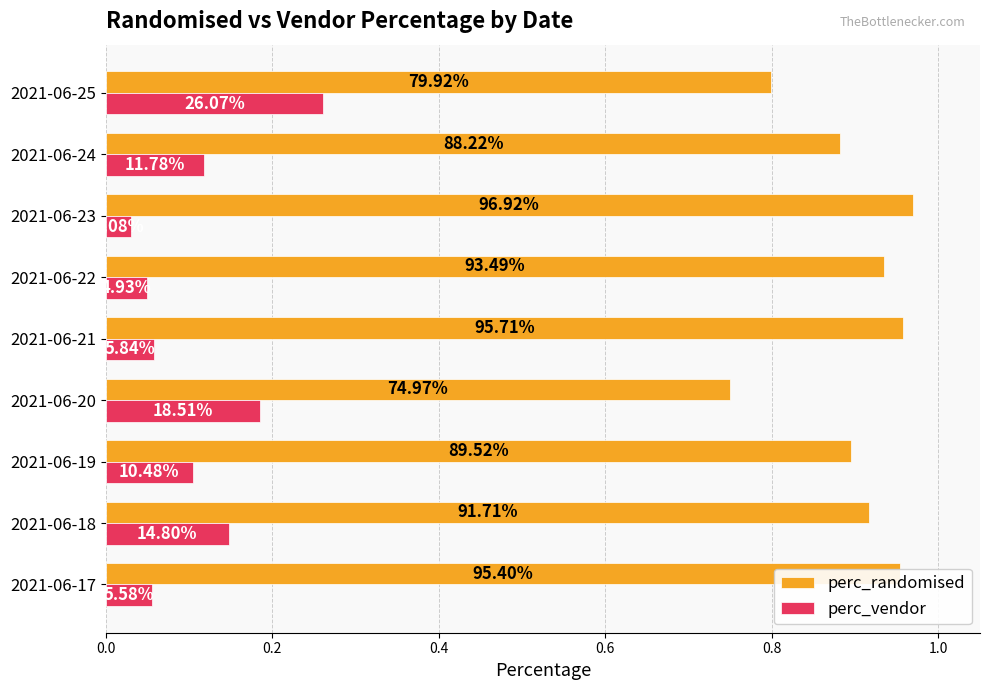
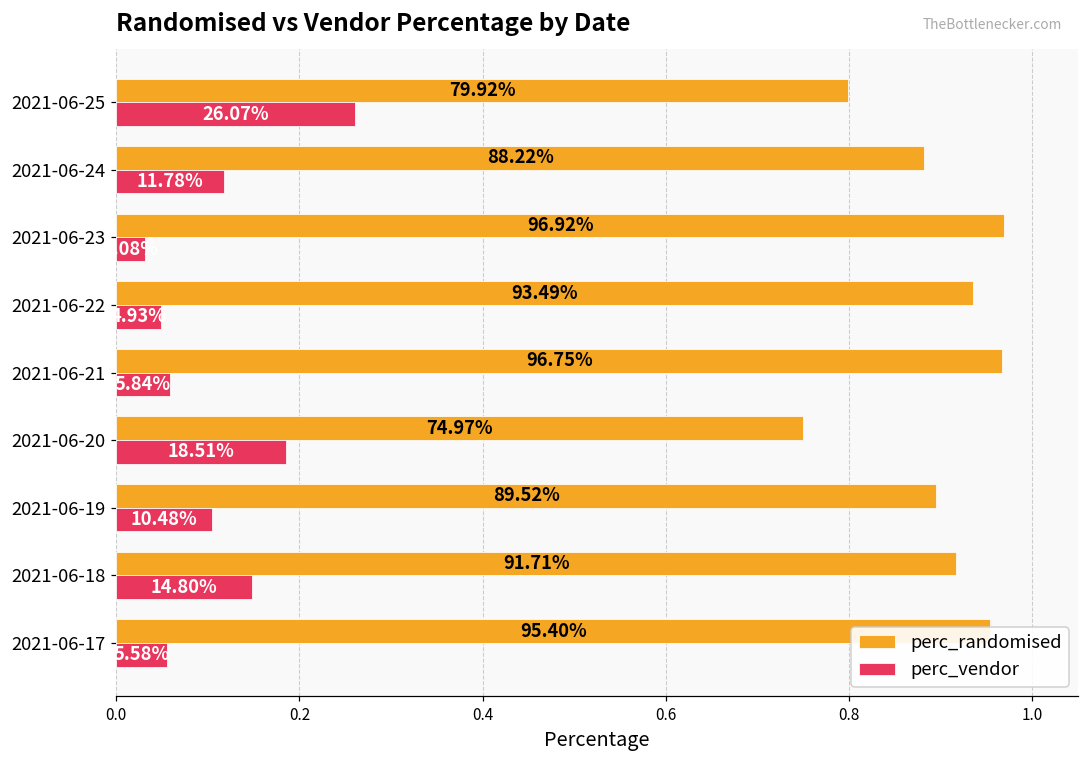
  {
    "perc_randomised": {
      "2021-06-25": "79.92%",
      "2021-06-24": "88.22%",
      "2021-06-23": "96.92%",
      "2021-06-22": "93.49%",
-     "2021-06-21": "95.71%",
+     "2021-06-21": "96.75%",
      "2021-06-20": "74.97%",
      "2021-06-19": "89.52%",
      "2021-06-18": "91.71%"
    },
    "perc_vendor": {
      "2021-06-25": "26.07%",
      "2021-06-24": "11.78%",
      "2021-06-22": "4.93%",
      "2021-06-21": "5.84%",
      "2021-06-20": "18.51%",
      "2021-06-19": "10.48%",
      "2021-06-18": "14.80%",
      "2021-06-17": "5.58%"
    }
  }
